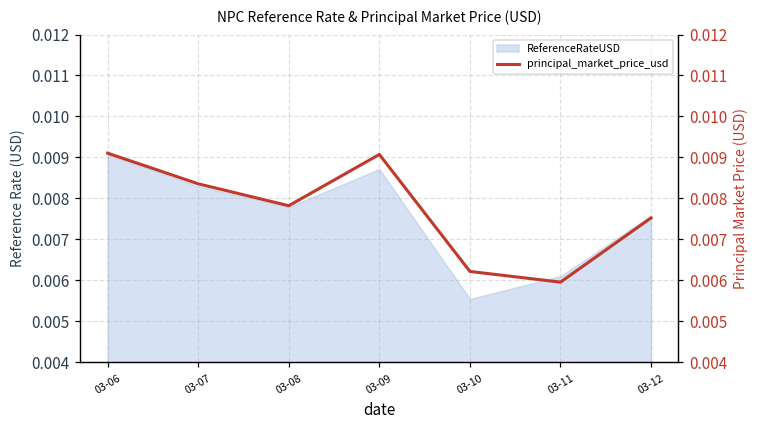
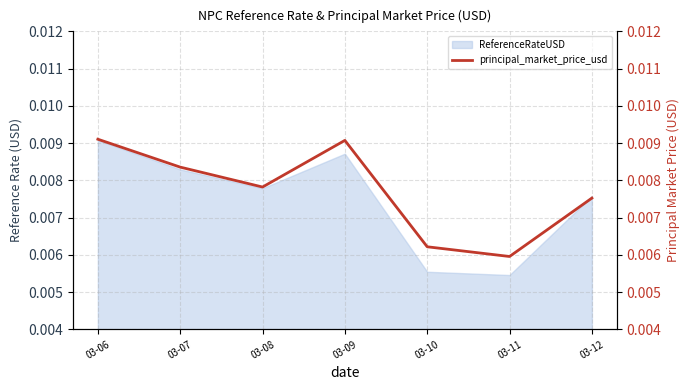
  {
    "ReferenceRateUSD": {
      "03-06": 0.0091,
      "03-07": 0.0083,
      "03-08": 0.0078,
      "03-09": 0.0087,
      "03-10": 0.0055,
-     "03-11": 0.0061,
+     "03-11": 0.0055,
      "03-12": 0.0076
    },
    "principal_market_price_usd": {
      "03-06": 0.0091,
      "03-07": 0.0084,
      "03-08": 0.0078,
      "03-09": 0.0091,
      "03-10": 0.0062,
      "03-11": 0.0060,
      "03-12": 0.0075
    }
  }
